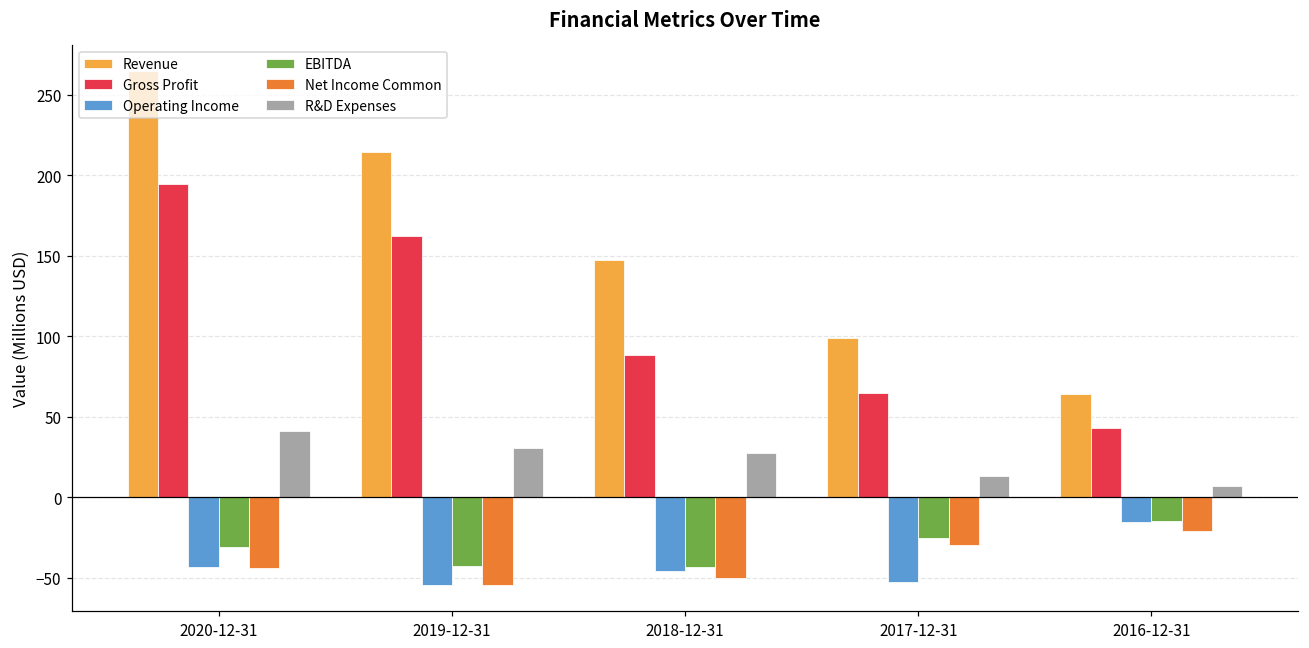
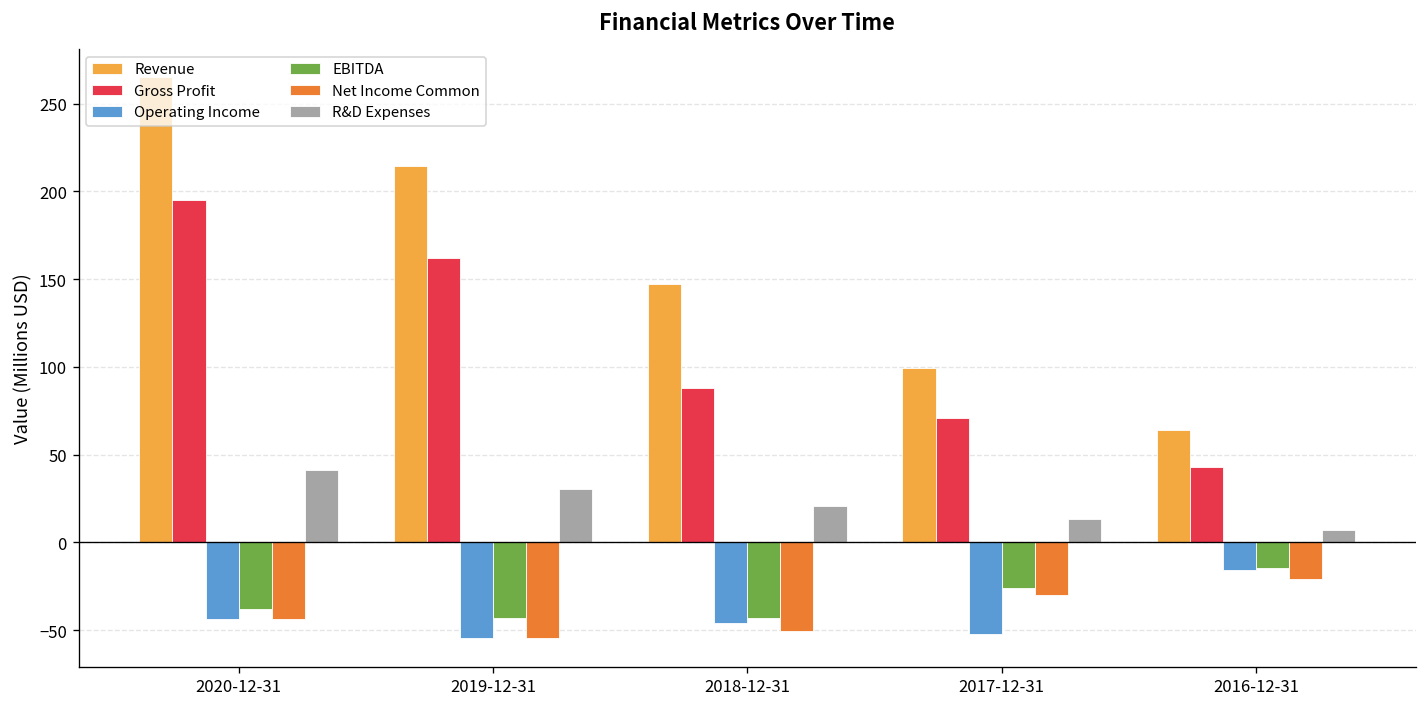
  {
    "Gross Profit": {
      "2020-12-31": 195,
      "2019-12-31": 162,
      "2018-12-31": 88,
-     "2017-12-31": 65,
+     "2017-12-31": 71,
      "2016-12-31": 43
    },
    "Operating Income": {
      "2020-12-31": -44,
      "2019-12-31": -55,
      "2018-12-31": -46,
      "2017-12-31": -52,
      "2016-12-31": -16
    },
    "EBITDA": {
-     "2020-12-31": -31,
+     "2020-12-31": -38,
      "2019-12-31": -43,
      "2018-12-31": -43,
      "2017-12-31": -26,
      "2016-12-31": -15
    },
    "R&D Expenses": {
      "2020-12-31": 41,
      "2019-12-31": 31,
-     "2018-12-31": 27,
+     "2018-12-31": 21,
      "2017-12-31": 13,
      "2016-12-31": 7
    }
  }
